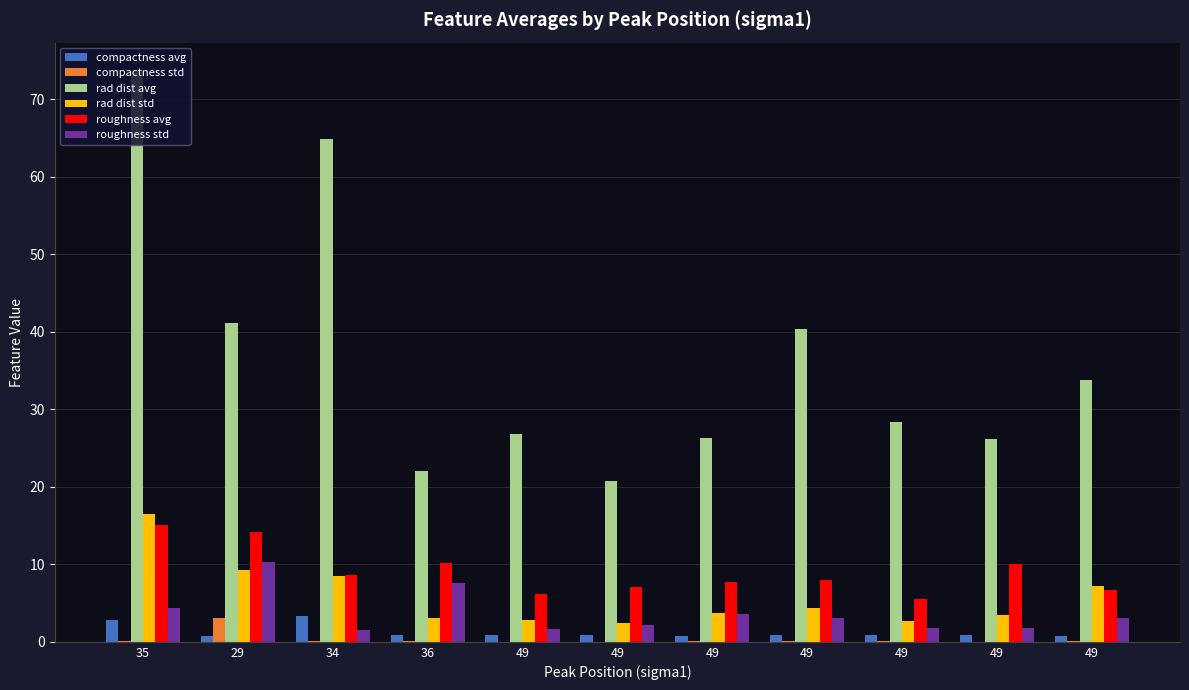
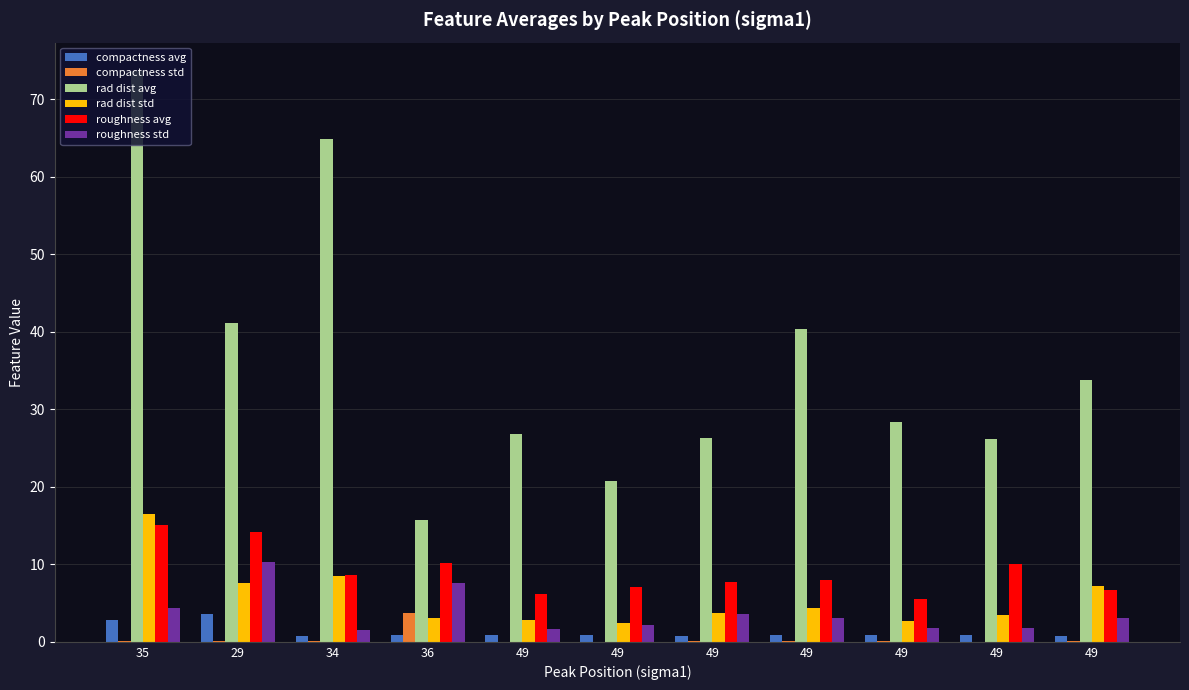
  {
    "compactness avg": {
      "35": 3,
-     "29": 1,
-     "34": 3,
+     "29": 4,
+     "34": 1,
      "36": 1
    },
    "compactness std": {
-     "29": 3,
-     "36": 0
+     "29": 0,
+     "36": 4
    },
    "rad dist avg": {
      "29": 41,
      "34": 65,
-     "36": 22
+     "36": 16
    },
    "rad dist std": {
      "35": 17,
-     "29": 9,
+     "29": 8,
      "34": 9,
      "36": 3
    },
    "roughness avg": {
      "35": 15,
      "29": 14,
      "34": 9,
      "36": 10
    },
    "roughness std": {
      "35": 4,
      "29": 10,
      "34": 2,
      "36": 8
    }
  }
